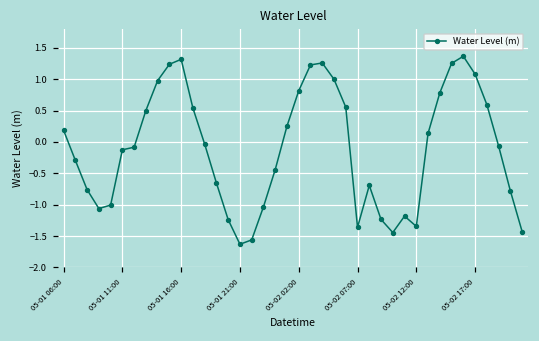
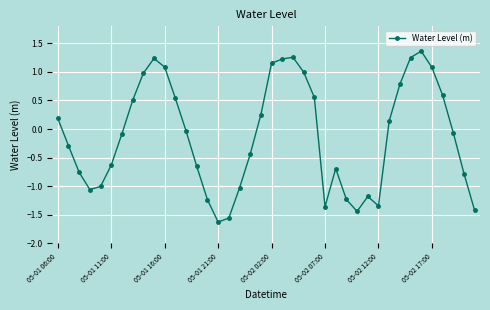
  {
    "05-01 06:00": 0.2,
-   "05-01 11:00": -0.1,
-   "05-01 16:00": 1.3,
+   "05-01 11:00": -0.6,
+   "05-01 16:00": 1.1,
    "05-01 21:00": -1.6,
-   "05-02 02:00": 0.8,
+   "05-02 02:00": 1.2,
    "05-02 07:00": -1.4,
    "05-02 12:00": -1.3,
    "05-02 17:00": 1.1
  }
